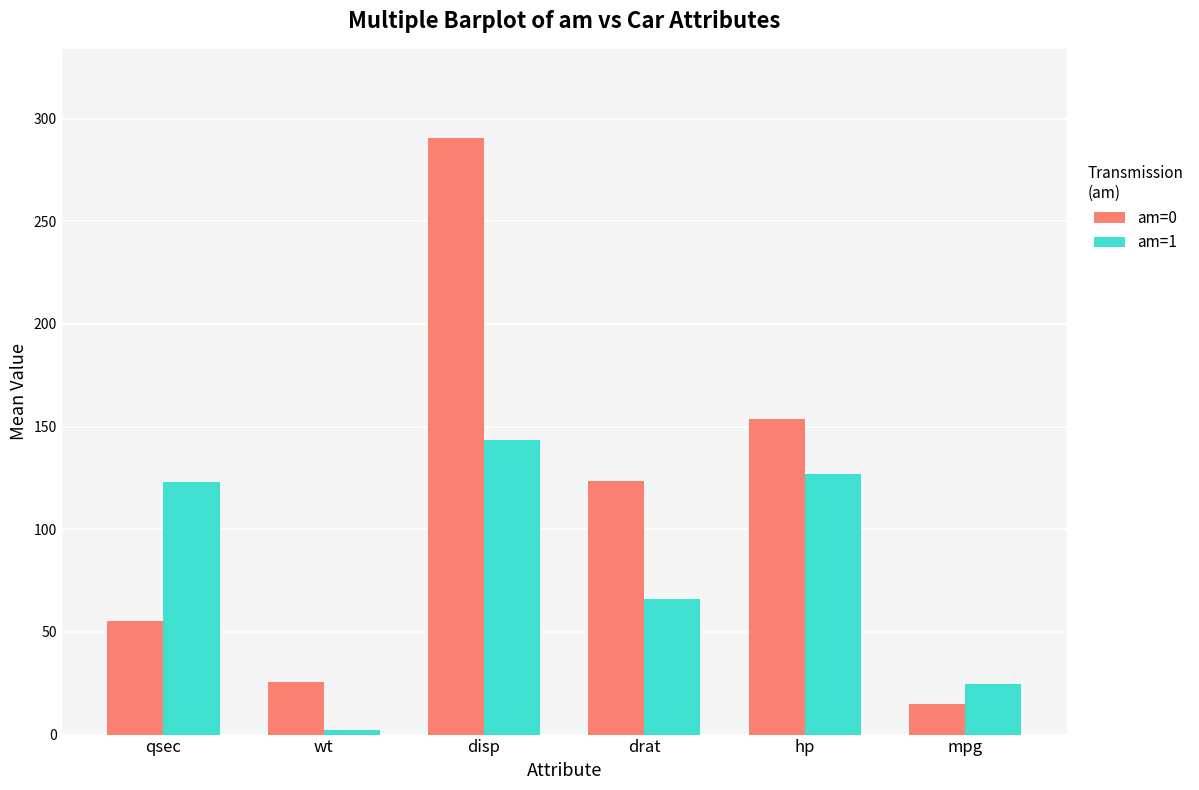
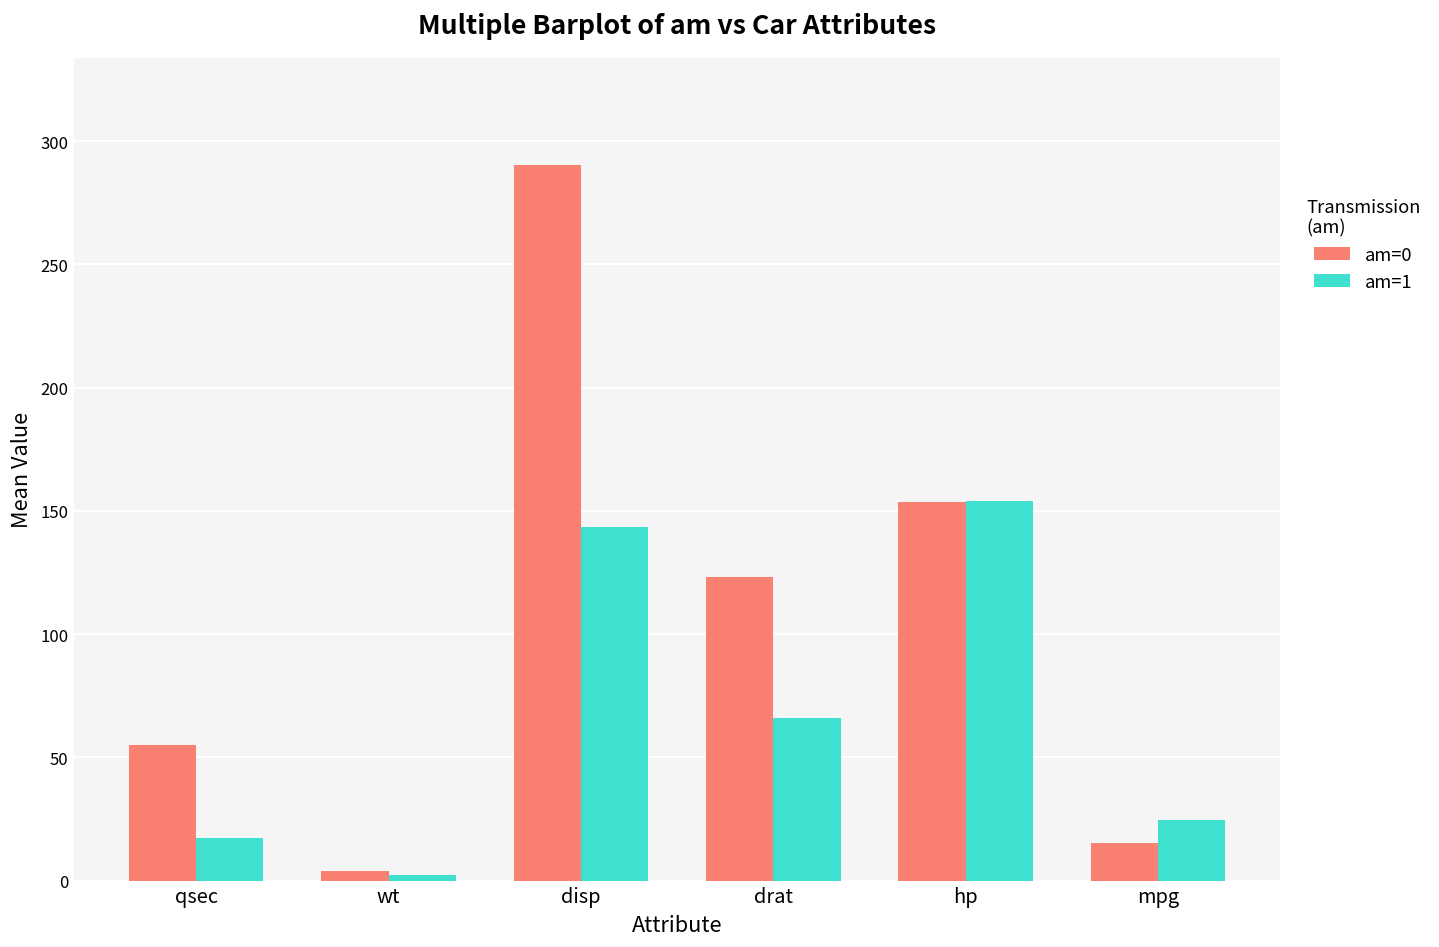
  {
    "am=0": {
      "qsec": 55,
-     "wt": 25,
+     "wt": 4,
      "disp": 290,
      "drat": 123,
      "hp": 154,
      "mpg": 15
    },
    "am=1": {
-     "qsec": 123,
+     "qsec": 17,
      "wt": 2,
      "disp": 144,
      "drat": 66,
-     "hp": 127,
+     "hp": 154,
      "mpg": 24
    }
  }
